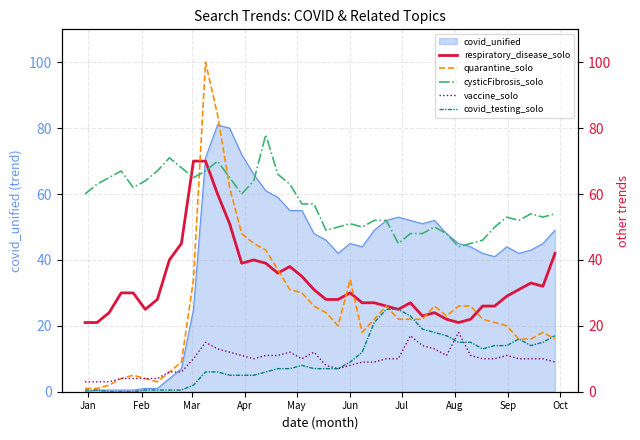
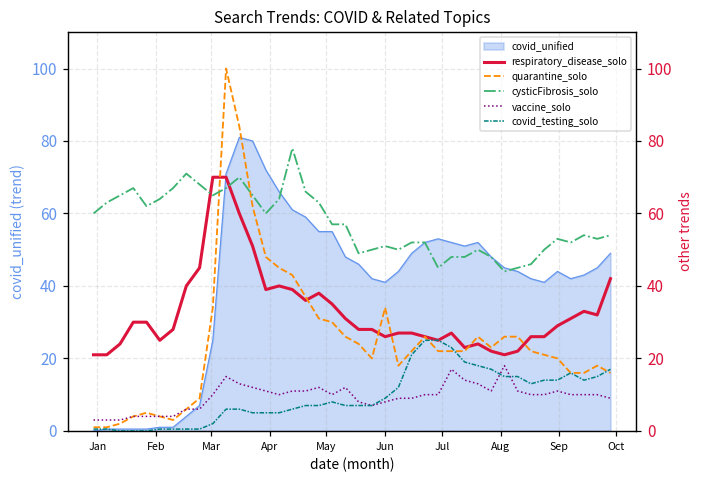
  {
    "covid_unified": {
-     "Jun": 45
+     "Jun": 41
    },
    "respiratory_disease_solo": {
-     "Jun": 30
+     "Jun": 26
    },
    "quarantine_solo": {
      "Jun": 34
    },
    "cysticFibrosis_solo": {
      "Jun": 51
    },
    "vaccine_solo": {
      "Jun": 8
    },
    "covid_testing_solo": {
      "Jun": 9
    }
  }
